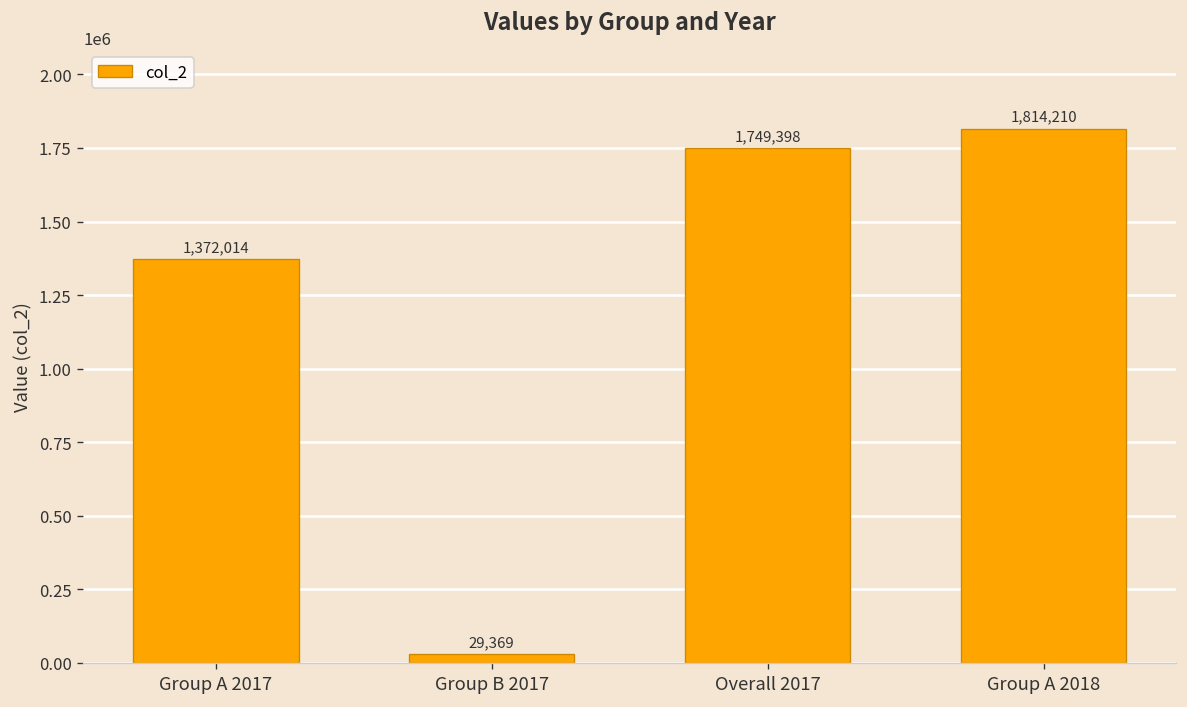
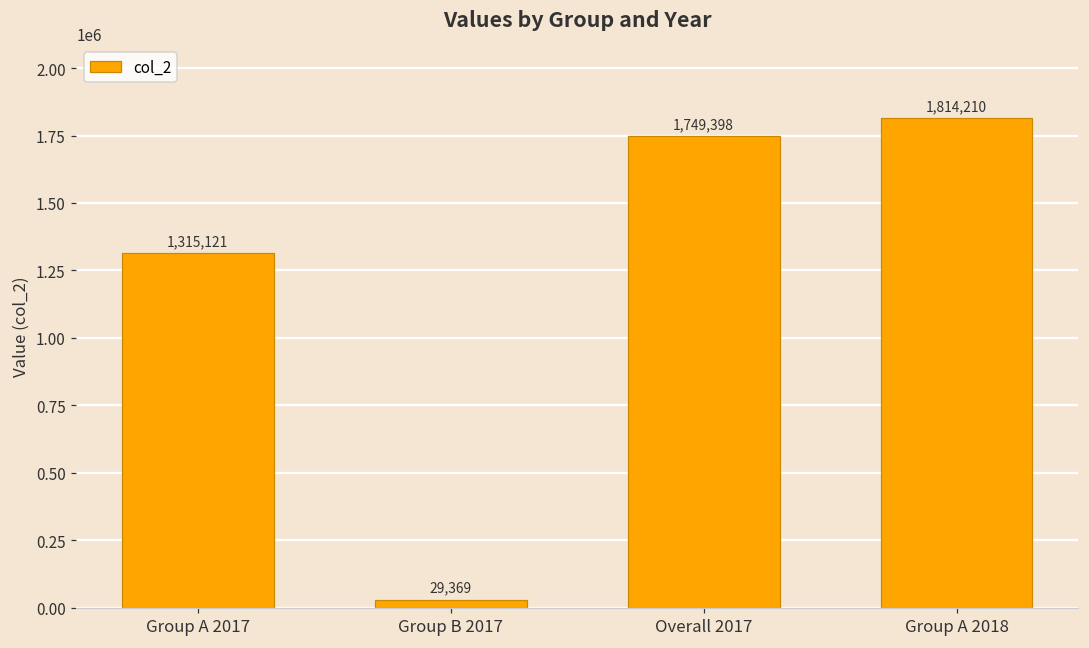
  {
-   "Group A 2017": "1,372,014",
+   "Group A 2017": "1,315,121",
    "Group B 2017": "29,369",
    "Overall 2017": "1,749,398",
    "Group A 2018": "1,814,210"
  }
